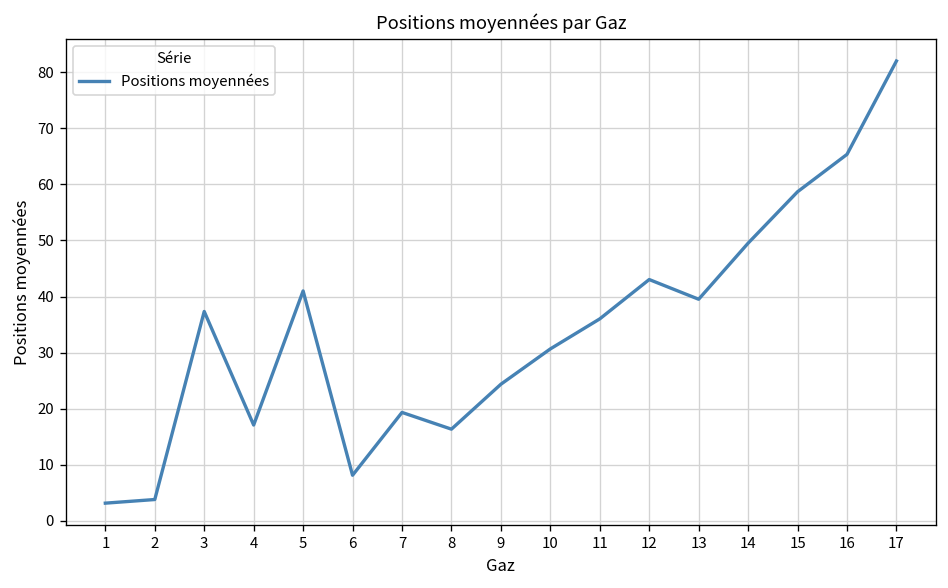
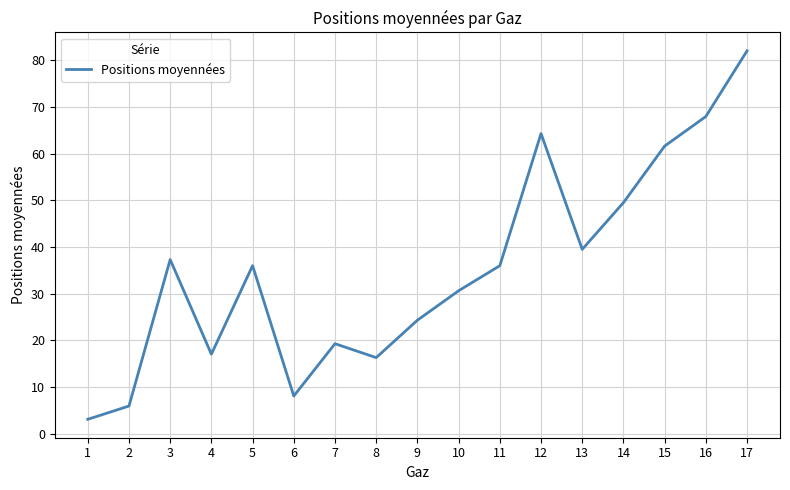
  {
    "1": 3,
-   "2": 4,
+   "2": 6,
    "3": 37,
    "4": 17,
-   "5": 41,
+   "5": 36,
    "6": 8,
    "7": 19,
    "8": 16,
    "9": 24,
    "10": 31,
    "11": 36,
-   "12": 43,
+   "12": 64,
    "13": 40,
    "14": 50,
-   "15": 59,
-   "16": 65,
+   "15": 62,
+   "16": 68,
    "17": 82
  }
